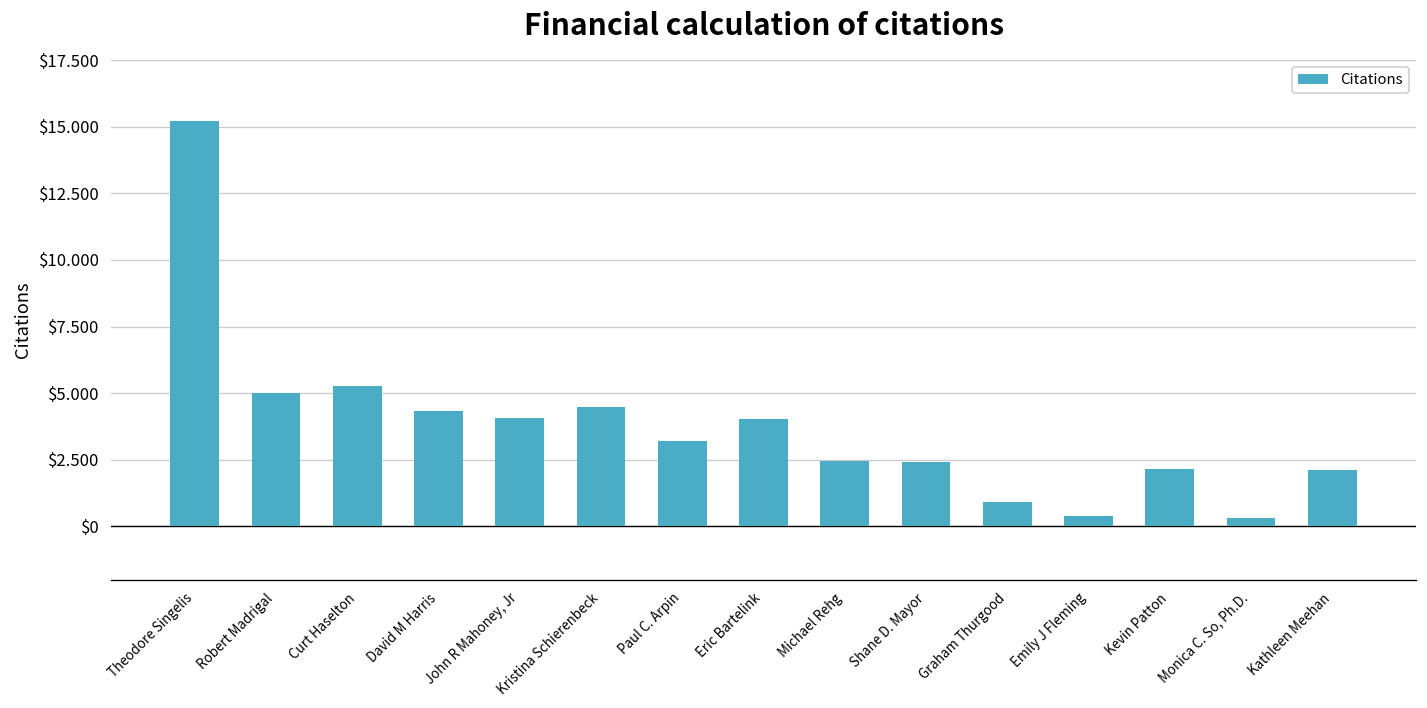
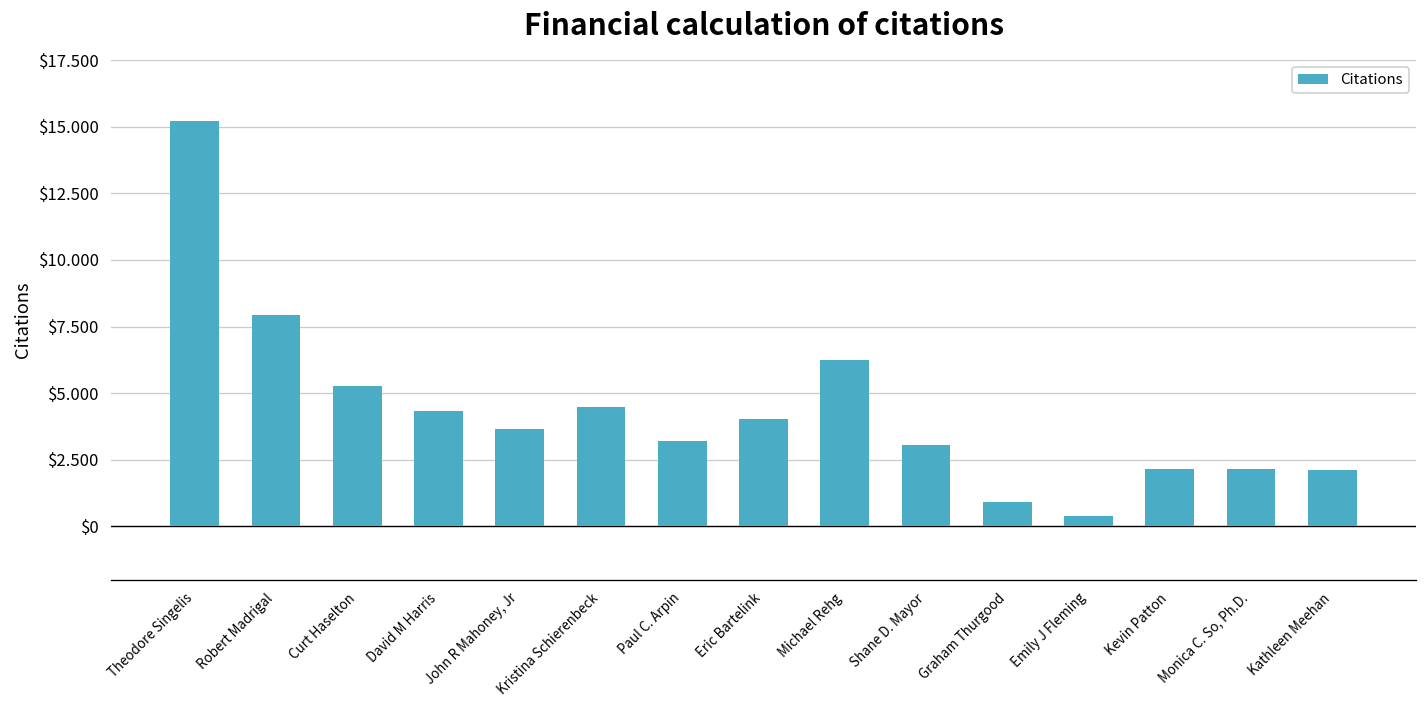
  {
    "Theodore Singelis": "$15.2",
-   "Robert Madrigal": "$5.0",
+   "Robert Madrigal": "$7.9",
    "Curt Haselton": "$5.3",
    "David M Harris": "$4.3",
-   "John R Mahoney, Jr": "$4.1",
+   "John R Mahoney, Jr": "$3.7",
    "Kristina Schierenbeck": "$4.5",
    "Paul C. Arpin": "$3.2",
    "Eric Bartelink": "$4.0",
-   "Michael Rehg": "$2.4",
-   "Shane D. Mayor": "$2.4",
+   "Michael Rehg": "$6.2",
+   "Shane D. Mayor": "$3.1",
    "Graham Thurgood": "$0.9",
    "Emily J Fleming": "$0.4",
    "Kevin Patton": "$2.2",
-   "Monica C. So, Ph.D.": "$0.3",
+   "Monica C. So, Ph.D.": "$2.2",
    "Kathleen Meehan": "$2.1"
  }
